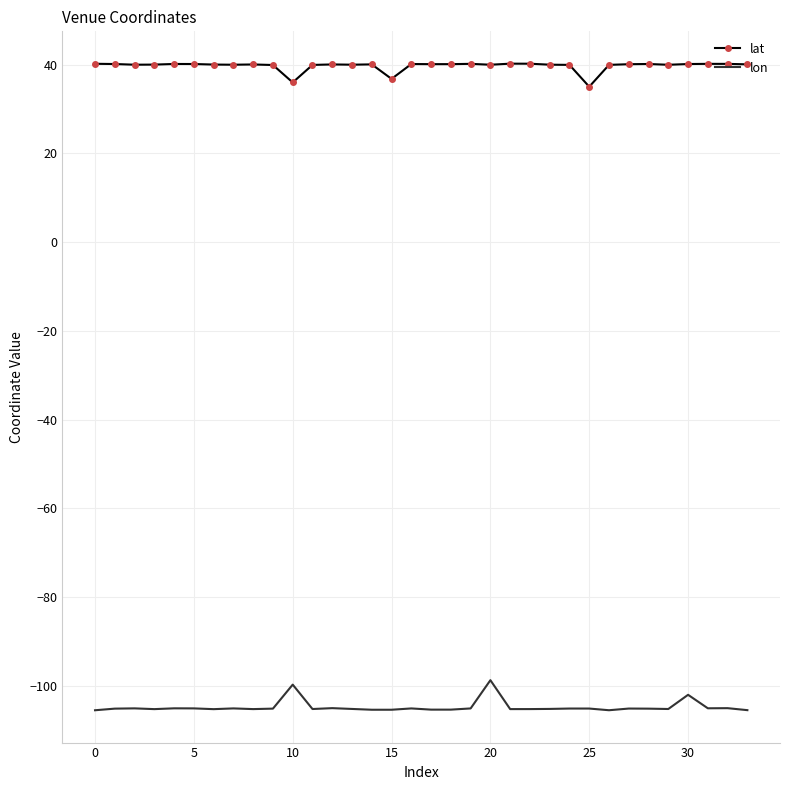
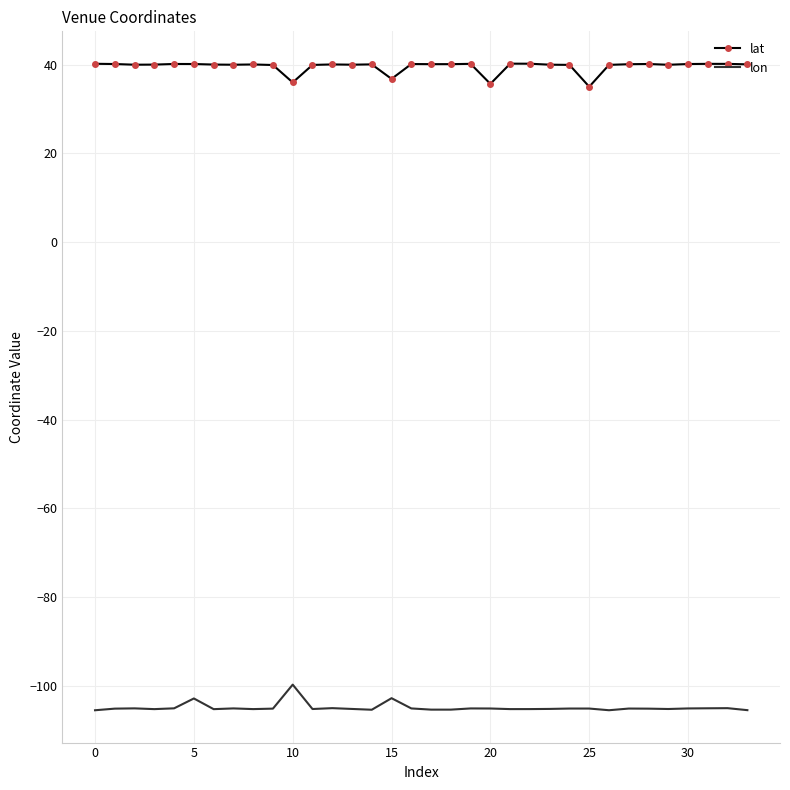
  {
    "lat": {
      "0": 40,
      "5": 40,
      "10": 36,
      "15": 37,
-     "20": 40,
+     "20": 36,
      "25": 35,
      "30": 40
    },
    "lon": {
      "0": -106,
-     "5": -105,
+     "5": -103,
      "10": -100,
-     "15": -105,
-     "20": -99,
+     "15": -103,
+     "20": -105,
      "25": -105,
-     "30": -102
+     "30": -105
    }
  }
